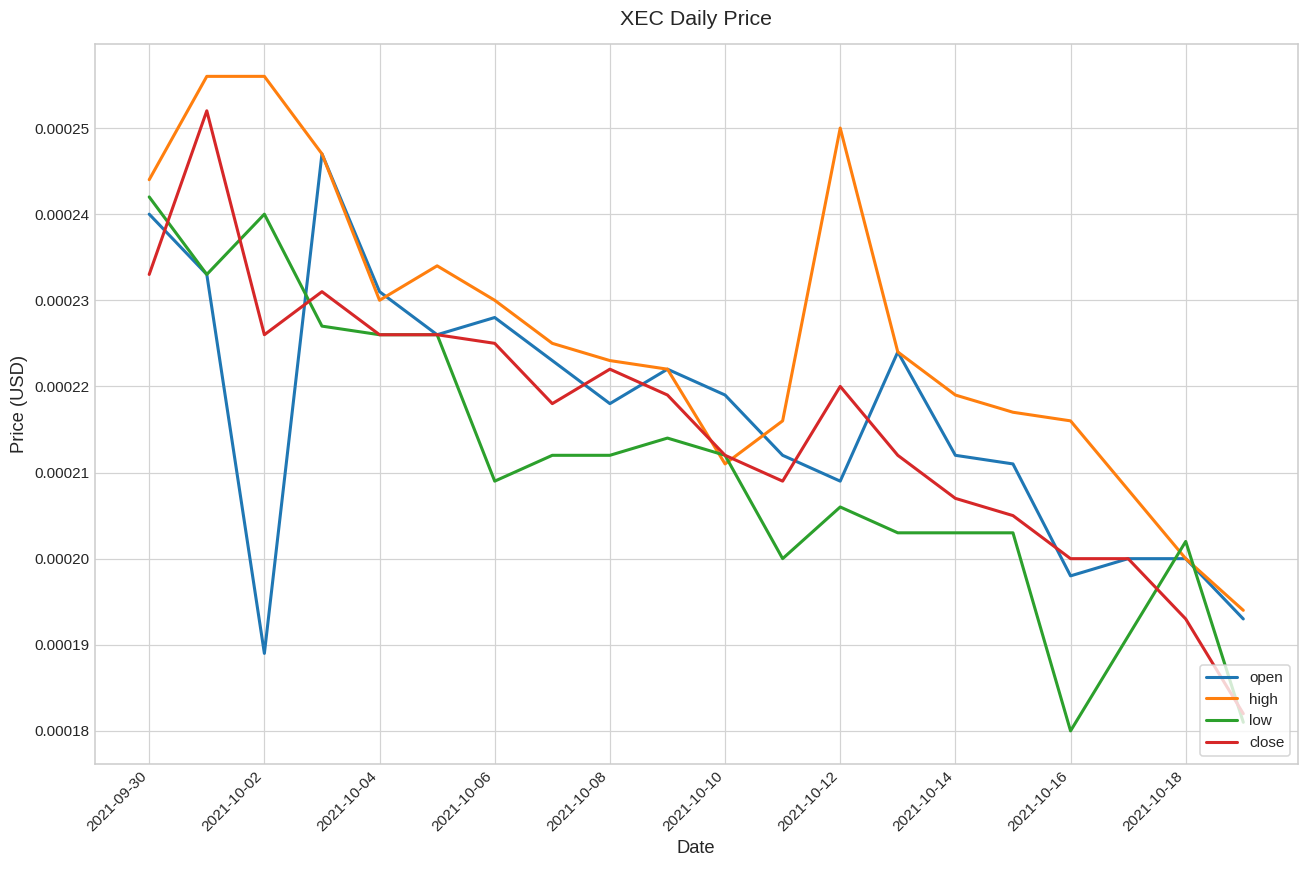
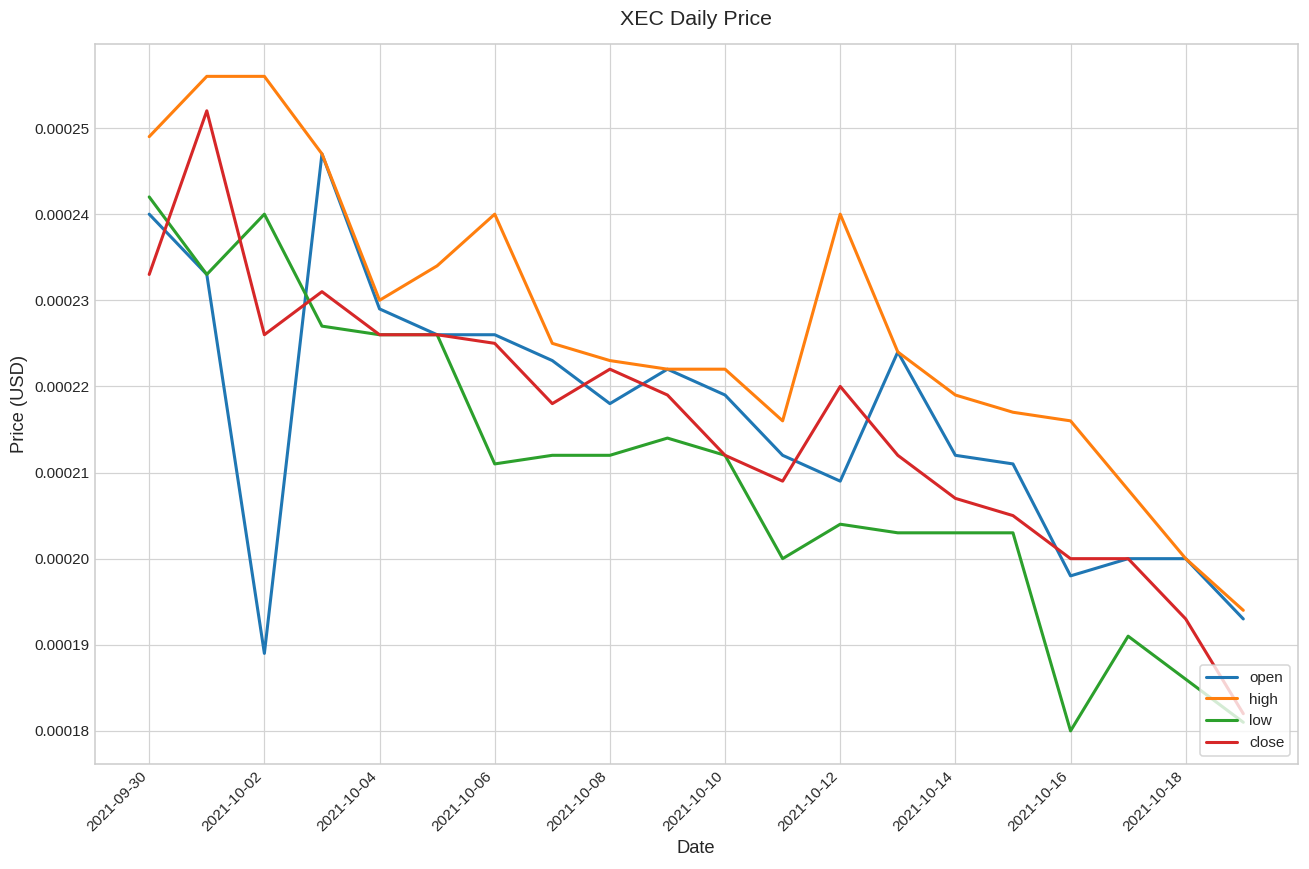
  {
    "open": {
      "2021-09-30": 0.000240,
      "2021-10-02": 0.000189,
-     "2021-10-04": 0.000231,
-     "2021-10-06": 0.000228,
+     "2021-10-04": 0.000229,
+     "2021-10-06": 0.000226,
      "2021-10-08": 0.000218,
      "2021-10-10": 0.000219,
      "2021-10-12": 0.000209,
      "2021-10-14": 0.000212,
      "2021-10-16": 0.000198
    },
    "high": {
-     "2021-09-30": 0.000244,
+     "2021-09-30": 0.000249,
      "2021-10-02": 0.000256,
      "2021-10-04": 0.000230,
-     "2021-10-06": 0.00023,
+     "2021-10-06": 0.00024,
      "2021-10-08": 0.000223,
-     "2021-10-10": 0.000211,
-     "2021-10-12": 0.00025,
+     "2021-10-10": 0.000222,
+     "2021-10-12": 0.00024,
      "2021-10-14": 0.000219,
      "2021-10-16": 0.000216
    },
    "low": {
      "2021-09-30": 0.000242,
      "2021-10-02": 0.000240,
-     "2021-10-06": 0.000209,
+     "2021-10-06": 0.000211,
      "2021-10-08": 0.000212,
-     "2021-10-12": 0.000206,
+     "2021-10-12": 0.000204,
      "2021-10-14": 0.000203,
      "2021-10-16": 0.000180,
-     "2021-10-18": 0.000202
+     "2021-10-18": 0.000186
    },
    "close": {
      "2021-09-30": 0.000233,
      "2021-10-02": 0.000226,
      "2021-10-06": 0.000225,
      "2021-10-08": 0.000222,
      "2021-10-12": 0.000220,
      "2021-10-14": 0.000207,
      "2021-10-16": 0.000200,
      "2021-10-18": 0.000193
    }
  }
